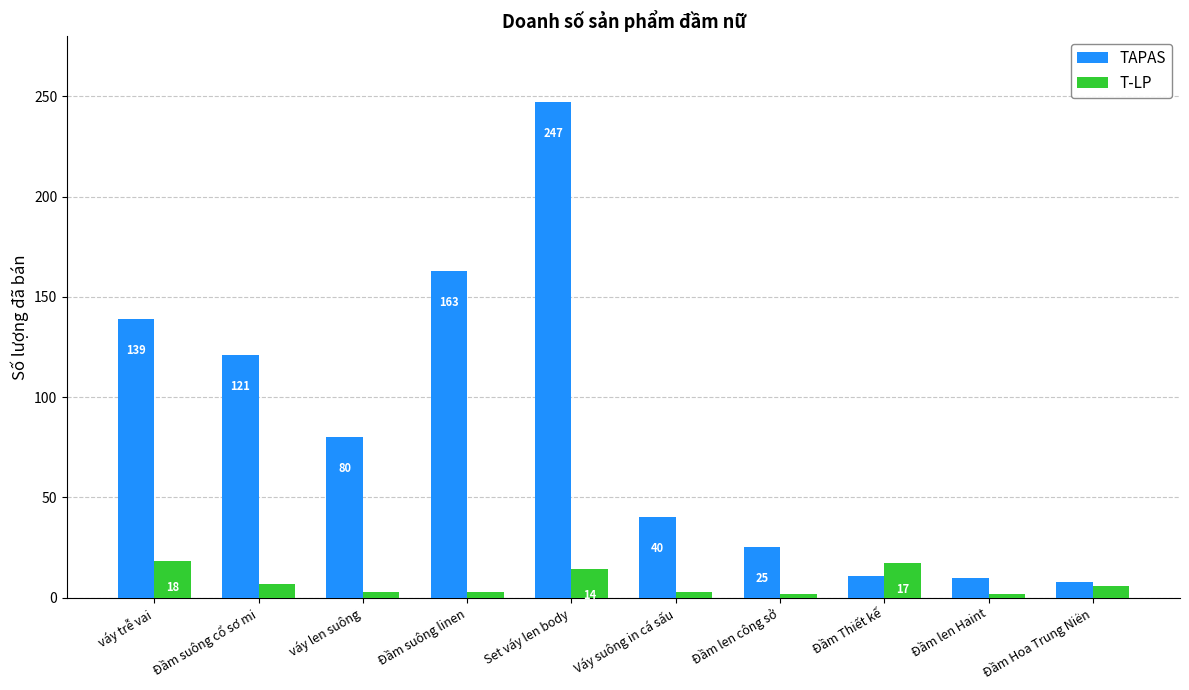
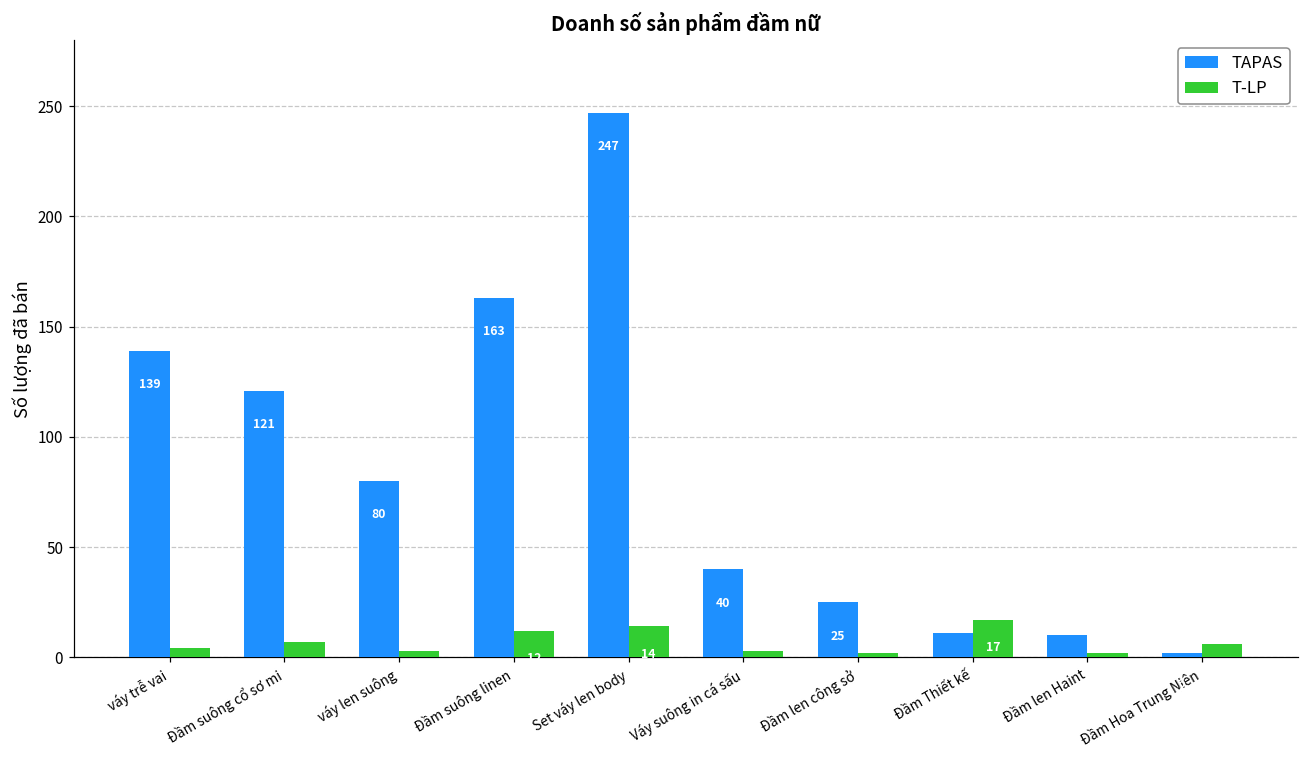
  {
    "TAPAS": {
      "Đầm Thiết kế": 11,
      "Đầm len Haint": 10,
-     "Đầm Hoa Trung Niên": 8
+     "Đầm Hoa Trung Niên": 2
    },
    "T-LP": {
-     "váy trễ vai": 18,
+     "váy trễ vai": 4,
      "Đầm suông cổ sơ mi": 7,
      "váy len suông": 3,
-     "Đầm suông linen": 3,
+     "Đầm suông linen": 12,
      "Váy suông in cá sấu": 3,
      "Đầm len công sở": 2,
      "Đầm len Haint": 2,
      "Đầm Hoa Trung Niên": 6
    }
  }
